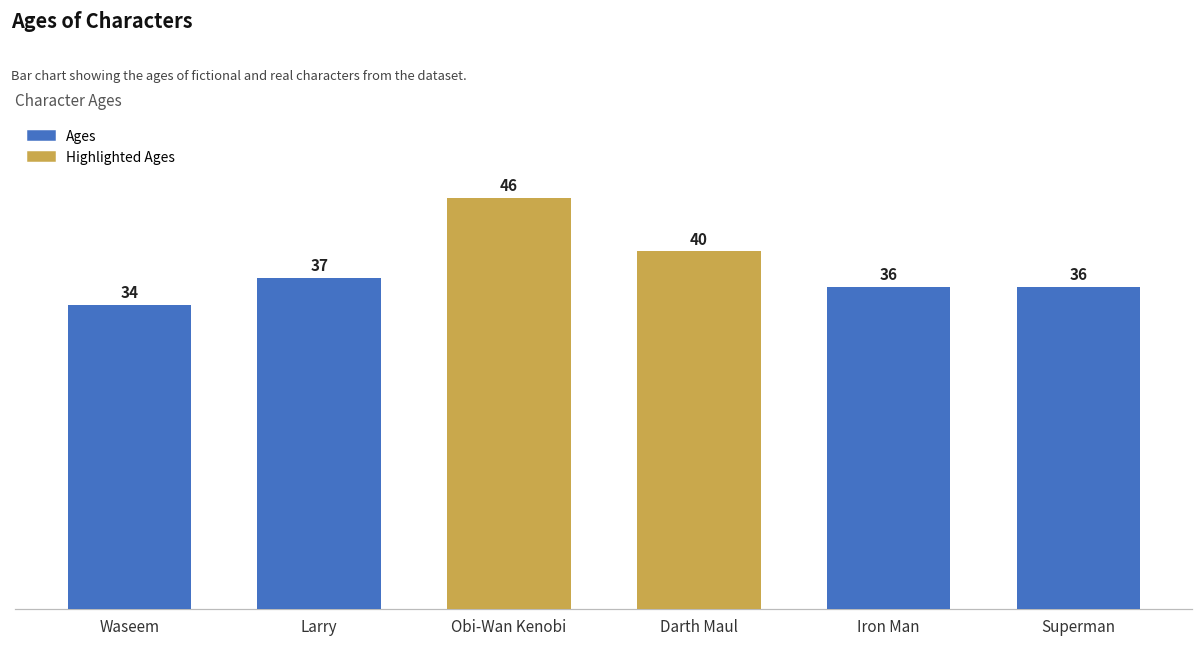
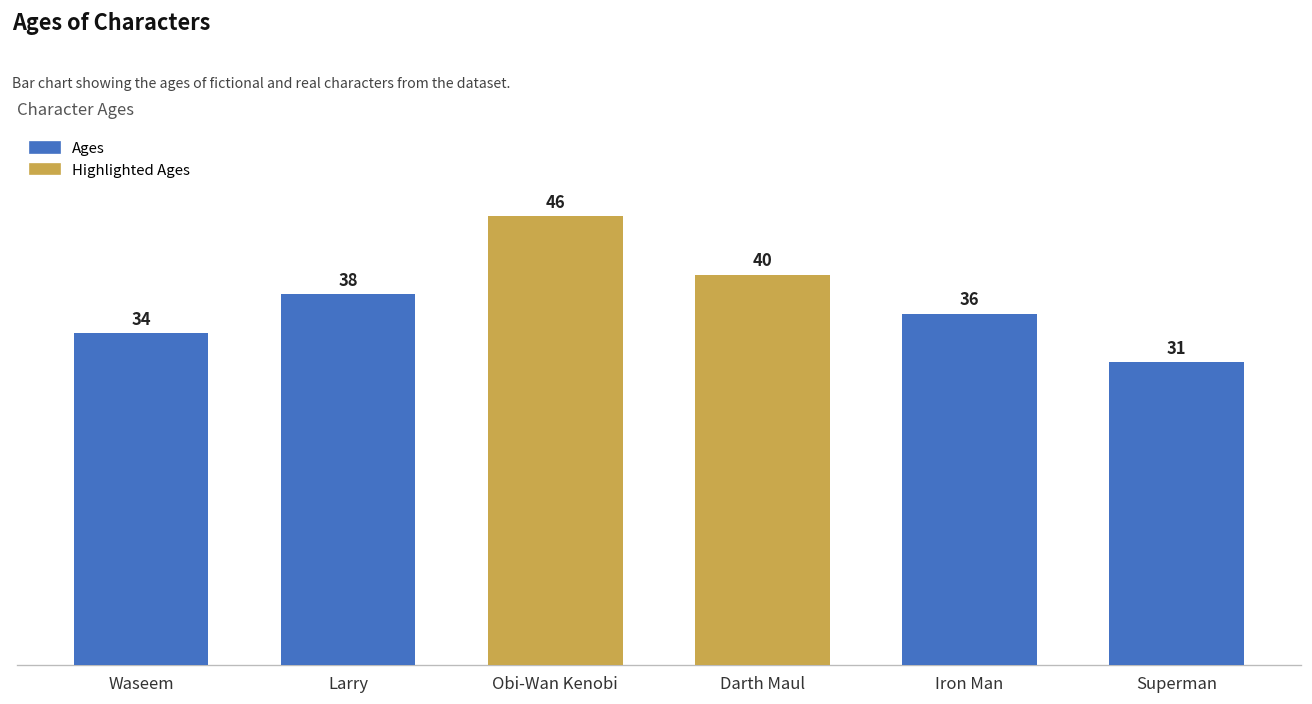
  {
    "Waseem": 34,
-   "Larry": 37,
+   "Larry": 38,
    "Obi-Wan Kenobi": 46,
    "Darth Maul": 40,
    "Iron Man": 36,
-   "Superman": 36
+   "Superman": 31
  }
